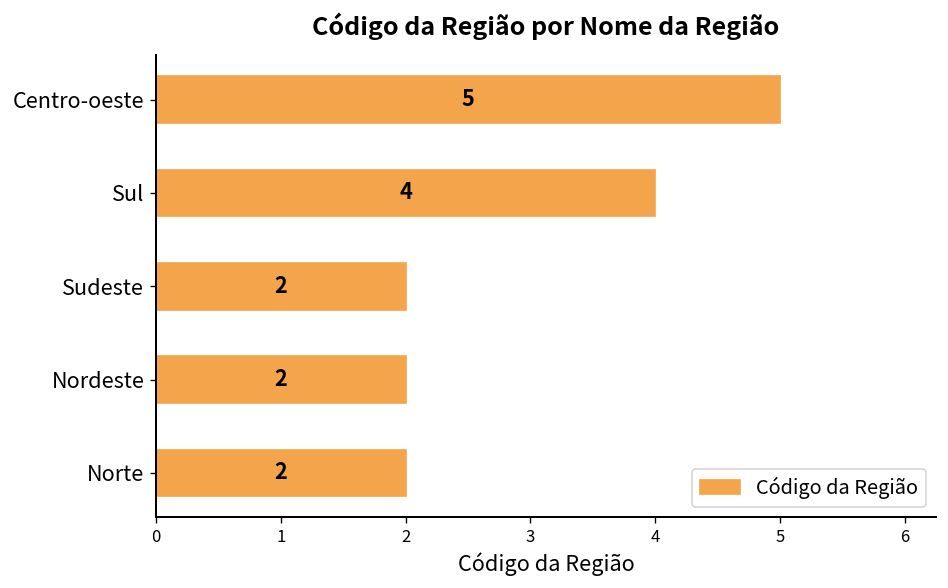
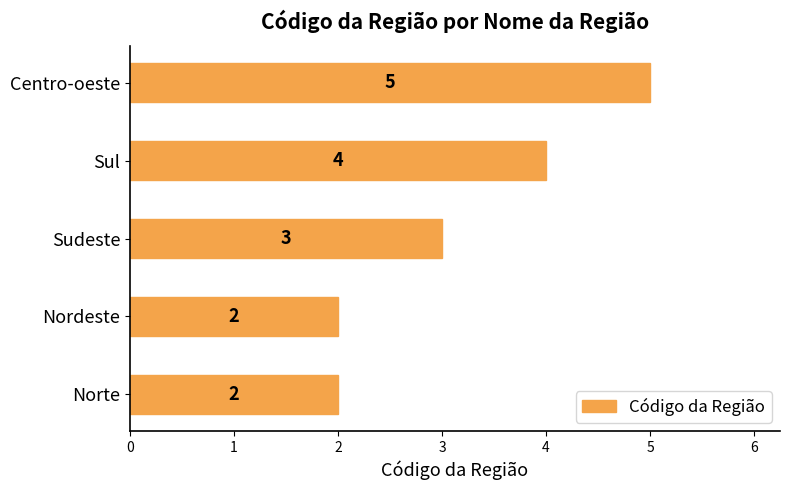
  {
    "Centro-oeste": 5,
    "Sul": 4,
-   "Sudeste": 2,
+   "Sudeste": 3,
    "Nordeste": 2,
    "Norte": 2
  }
